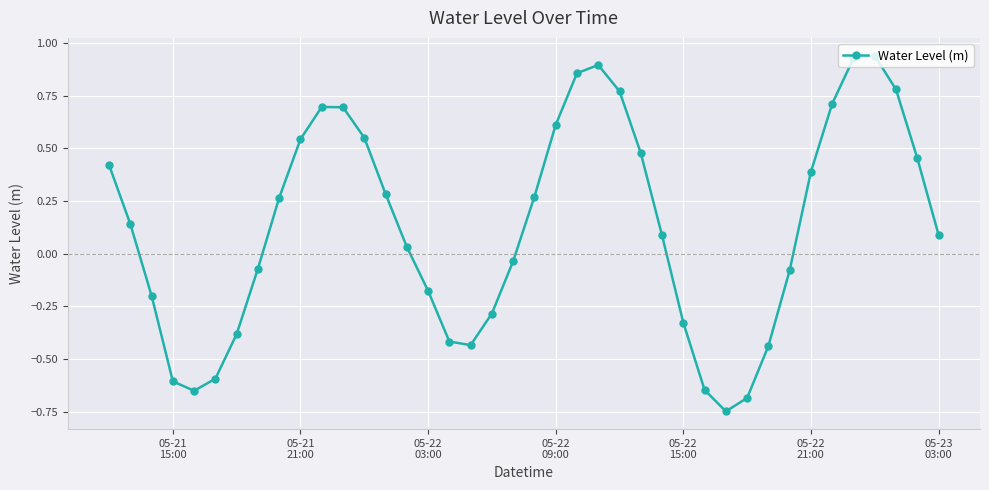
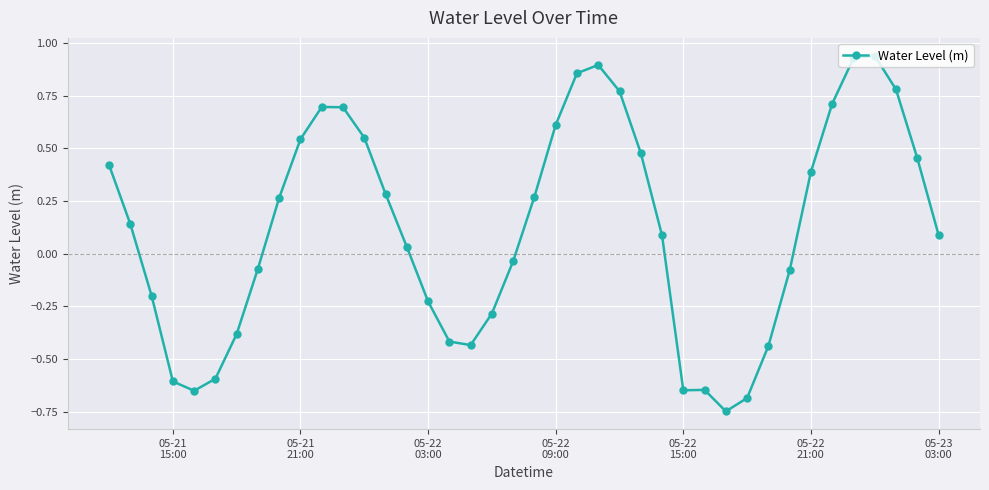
  {
    "05-21 15:00": -0.61,
    "05-21 21:00": 0.54,
-   "05-22 03:00": -0.18,
+   "05-22 03:00": -0.23,
    "05-22 09:00": 0.61,
-   "05-22 15:00": -0.33,
+   "05-22 15:00": -0.65,
    "05-22 21:00": 0.39,
    "05-23 03:00": 0.09
  }
